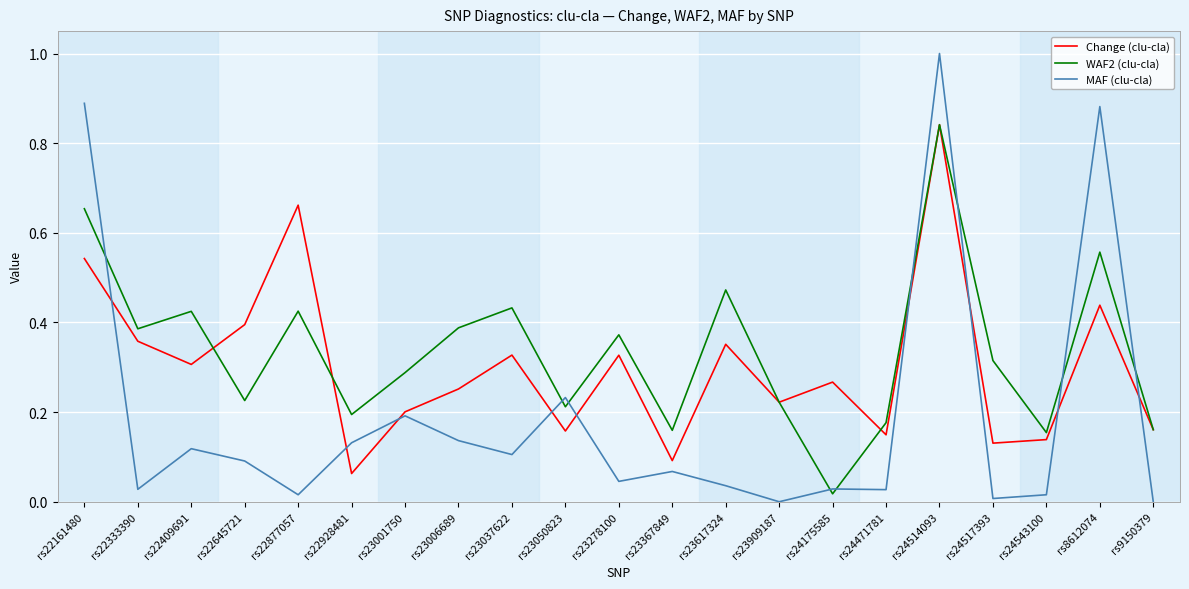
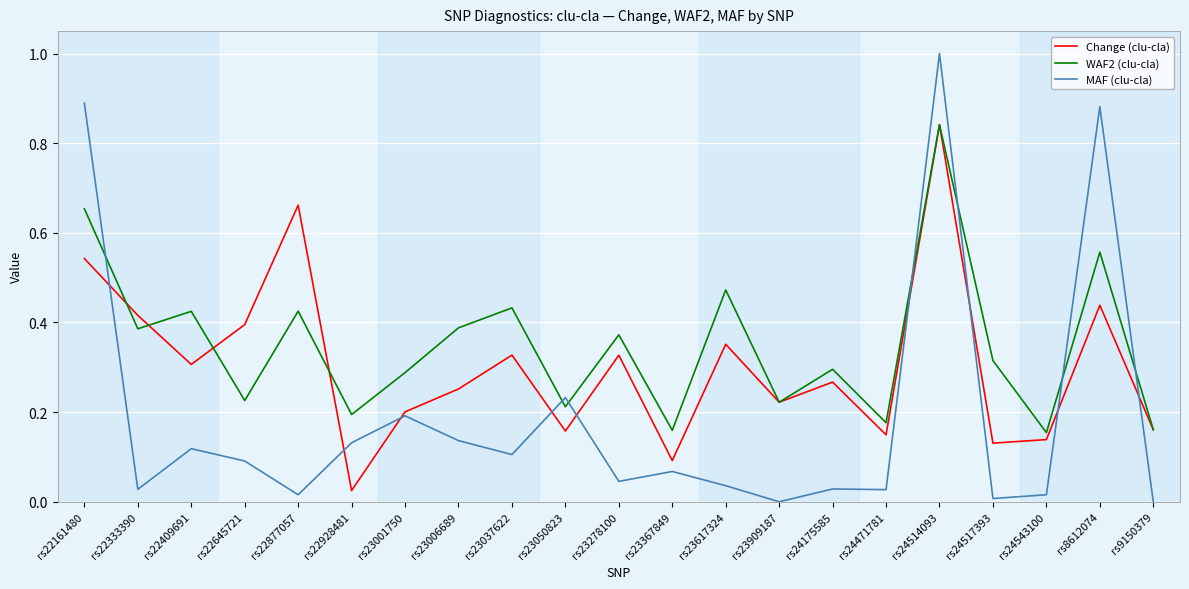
  {
    "Change (clu-cla)": {
      "rs22161480": 0.54,
-     "rs22333390": 0.36,
+     "rs22333390": 0.42,
      "rs22409691": 0.31,
      "rs22645721": 0.40,
      "rs22877057": 0.66,
-     "rs22928481": 0.06,
+     "rs22928481": 0.03,
      "rs23001750": 0.20,
      "rs23006689": 0.25,
      "rs23037622": 0.33,
      "rs23050823": 0.16,
      "rs23278100": 0.33,
      "rs23367849": 0.09,
      "rs23617324": 0.35,
      "rs24175585": 0.27,
      "rs24471781": 0.15,
      "rs24517393": 0.13,
      "rs24543100": 0.14,
      "rs8612074": 0.44
    },
    "WAF2 (clu-cla)": {
      "rs22161480": 0.65,
      "rs22333390": 0.39,
      "rs22409691": 0.42,
      "rs22645721": 0.23,
      "rs22877057": 0.43,
      "rs22928481": 0.19,
      "rs23001750": 0.29,
      "rs23006689": 0.39,
      "rs23037622": 0.43,
      "rs23050823": 0.21,
      "rs23278100": 0.37,
      "rs23367849": 0.16,
      "rs23617324": 0.47,
-     "rs24175585": 0.02,
+     "rs24175585": 0.30,
      "rs24471781": 0.18,
      "rs24517393": 0.32,
      "rs24543100": 0.15,
      "rs8612074": 0.56
    },
    "MAF (clu-cla)": {
      "rs22161480": 0.89,
      "rs22333390": 0.03,
      "rs22409691": 0.12,
      "rs22645721": 0.09,
      "rs22877057": 0.02,
      "rs22928481": 0.13,
      "rs23001750": 0.19,
      "rs23006689": 0.14,
      "rs23037622": 0.11,
      "rs23050823": 0.23,
      "rs23278100": 0.05,
      "rs23367849": 0.07,
      "rs23617324": 0.04,
      "rs23909187": 0.00,
      "rs24175585": 0.03,
      "rs24471781": 0.03,
      "rs24514093": 1.00,
      "rs24517393": 0.01,
      "rs24543100": 0.02,
      "rs8612074": 0.88,
      "rs9150379": 0.00
    }
  }
